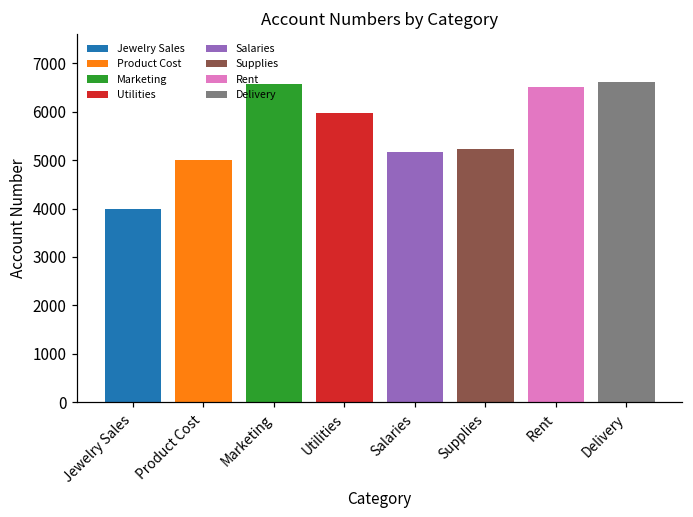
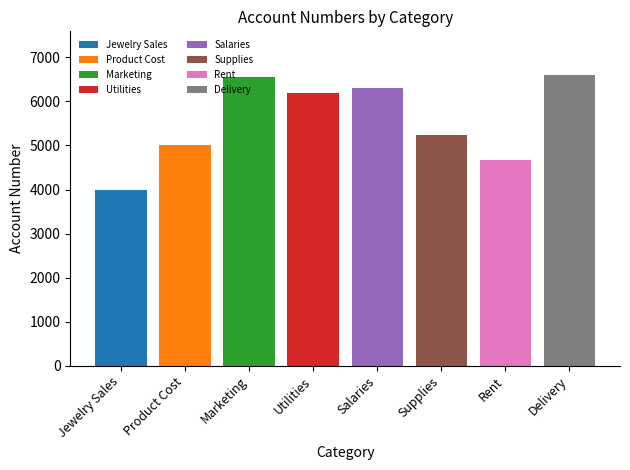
  {
    "Jewelry Sales": 4000,
    "Product Cost": 5000,
    "Marketing": 6600,
-   "Utilities": 6000,
-   "Salaries": 5200,
+   "Utilities": 6200,
+   "Salaries": 6300,
    "Supplies": 5200,
-   "Rent": 6500,
+   "Rent": 4700,
    "Delivery": 6600
  }
